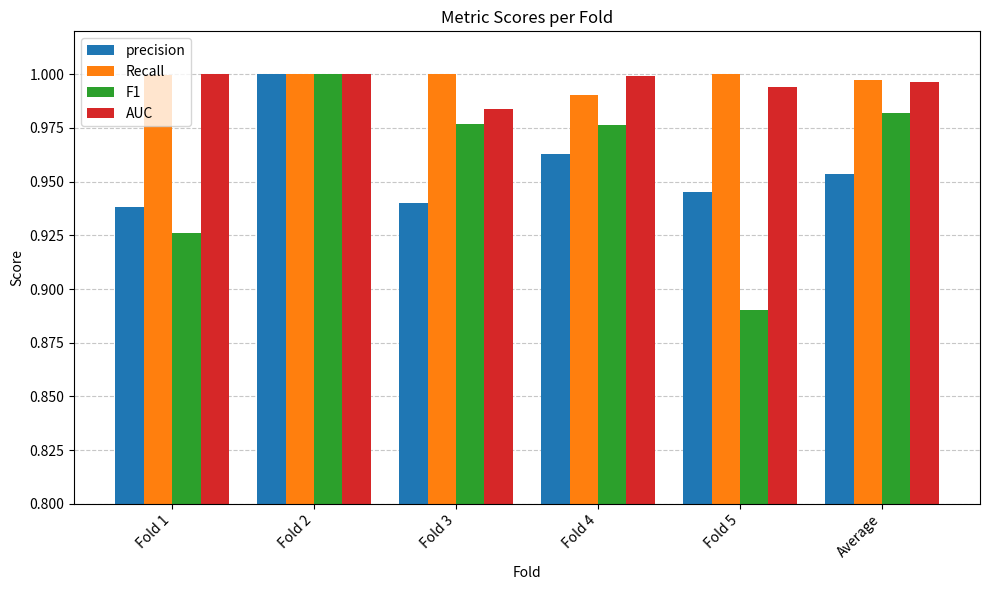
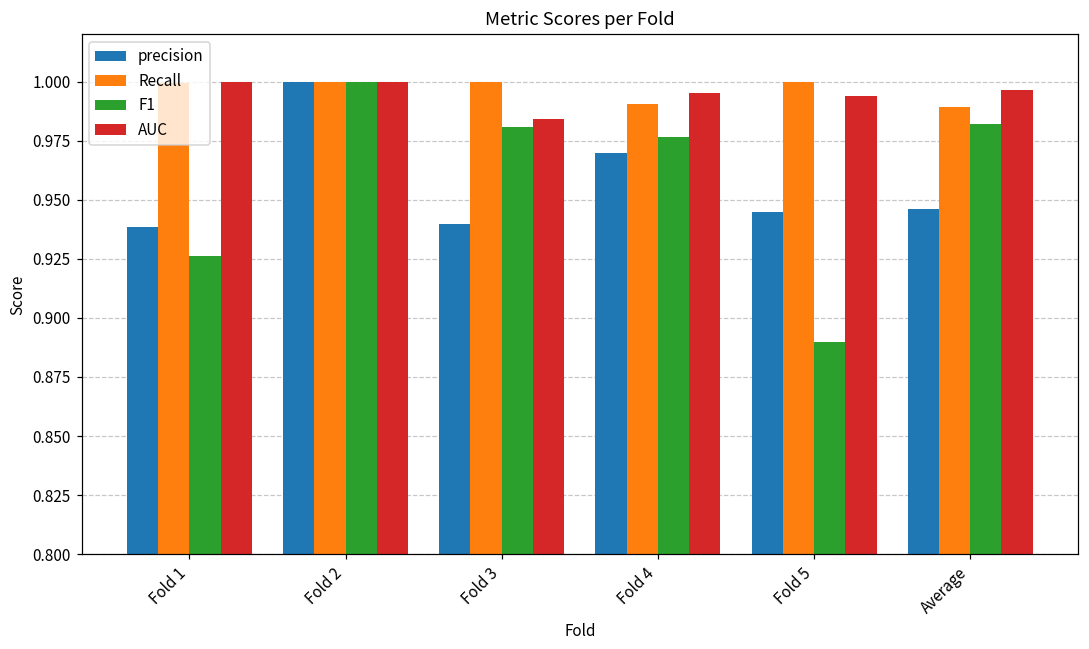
  {
    "precision": {
      "Fold 1": 0.938,
      "Fold 2": 1.000,
      "Fold 3": 0.940,
-     "Fold 4": 0.963,
+     "Fold 4": 0.970,
      "Fold 5": 0.945,
-     "Average": 0.953
+     "Average": 0.946
    },
    "Recall": {
      "Fold 2": 1.000,
      "Fold 3": 1.000,
      "Fold 4": 0.990,
      "Fold 5": 1.000,
-     "Average": 0.997
+     "Average": 0.989
    },
    "F1": {
      "Fold 1": 0.926,
      "Fold 2": 1.000,
-     "Fold 3": 0.977,
+     "Fold 3": 0.981,
      "Fold 4": 0.977,
      "Fold 5": 0.890,
      "Average": 0.982
    },
    "AUC": {
      "Fold 1": 1.000,
      "Fold 2": 1.000,
      "Fold 3": 0.984,
-     "Fold 4": 0.999,
+     "Fold 4": 0.995,
      "Fold 5": 0.994,
      "Average": 0.997
    }
  }
